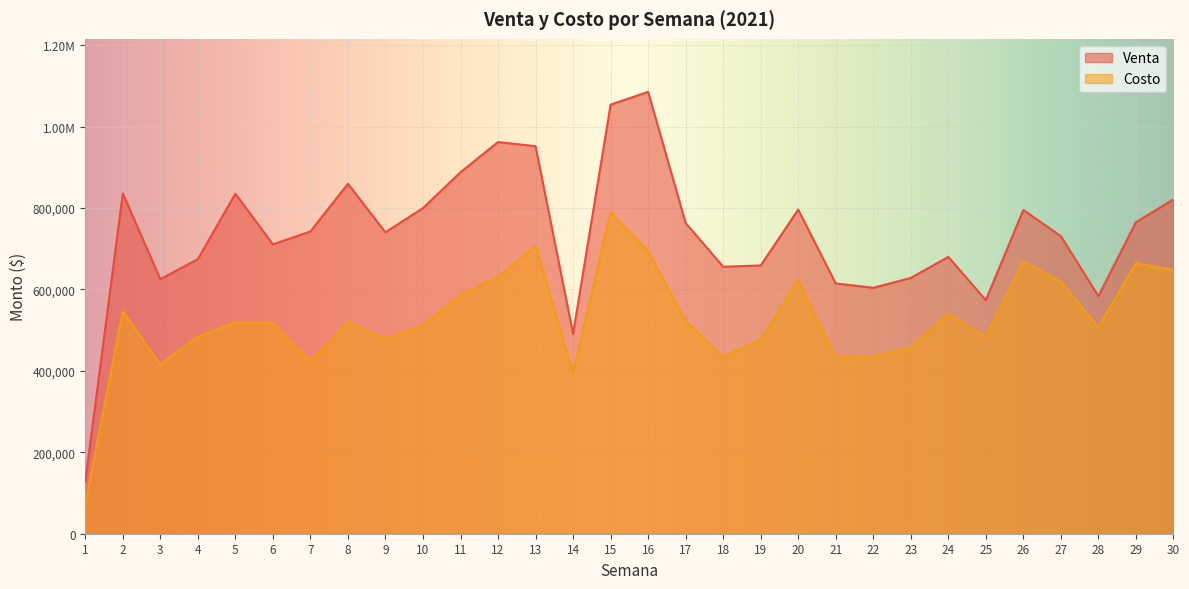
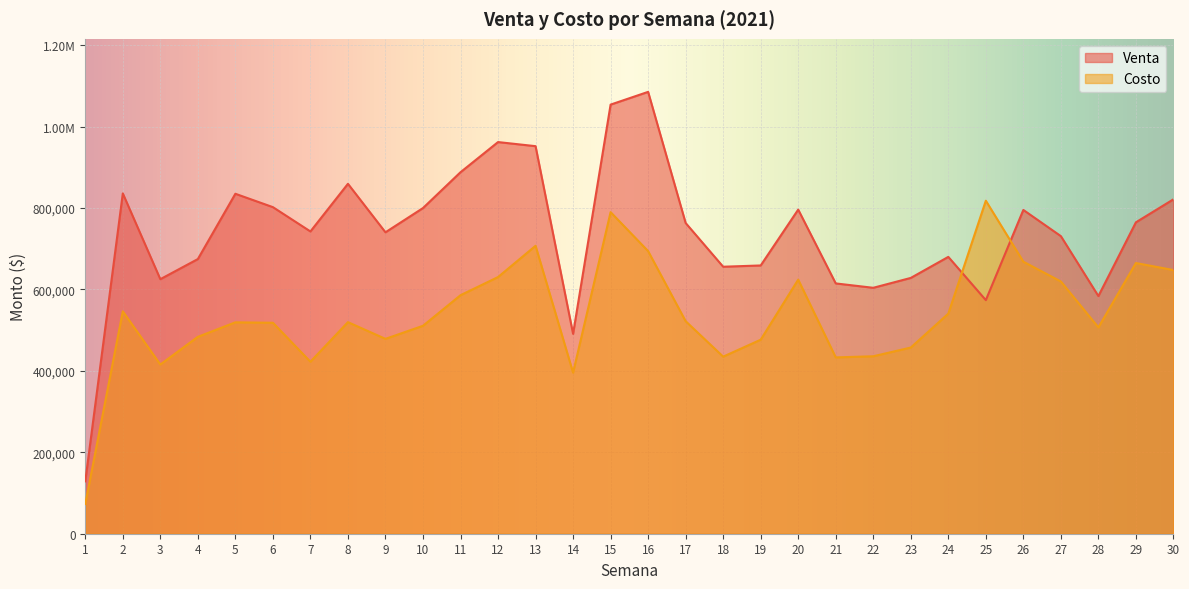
  {
    "Venta": {
      "1": "130,000",
      "2": "840,000",
      "3": "630,000",
      "4": "670,000",
      "5": "830,000",
-     "6": "710,000",
+     "6": "800,000",
      "7": "740,000",
      "8": "860,000",
      "9": "740,000",
      "10": "800,000",
      "11": "890,000",
      "12": "960,000",
      "13": "950,000",
      "14": "490,000",
      "15": "1,050,000",
      "16": "1,090,000",
      "17": "760,000",
      "18": "660,000",
      "19": "660,000",
      "20": "800,000",
      "21": "610,000",
      "22": "600,000",
      "23": "630,000",
      "24": "680,000",
      "25": "570,000",
      "26": "800,000",
      "27": "730,000",
      "28": "580,000",
      "29": "760,000",
      "30": "820,000"
    },
    "Costo": {
      "1": "70,000",
      "2": "550,000",
      "3": "420,000",
      "4": "480,000",
      "5": "520,000",
      "6": "520,000",
      "7": "420,000",
      "8": "520,000",
      "9": "480,000",
      "10": "510,000",
      "11": "590,000",
      "12": "630,000",
      "13": "710,000",
      "14": "400,000",
      "15": "790,000",
      "16": "690,000",
      "17": "520,000",
      "18": "430,000",
      "19": "480,000",
      "20": "620,000",
      "21": "430,000",
      "22": "440,000",
      "23": "460,000",
      "24": "540,000",
-     "25": "480,000",
+     "25": "820,000",
      "26": "670,000",
      "27": "620,000",
      "28": "510,000",
      "29": "660,000",
      "30": "650,000"
    }
  }
